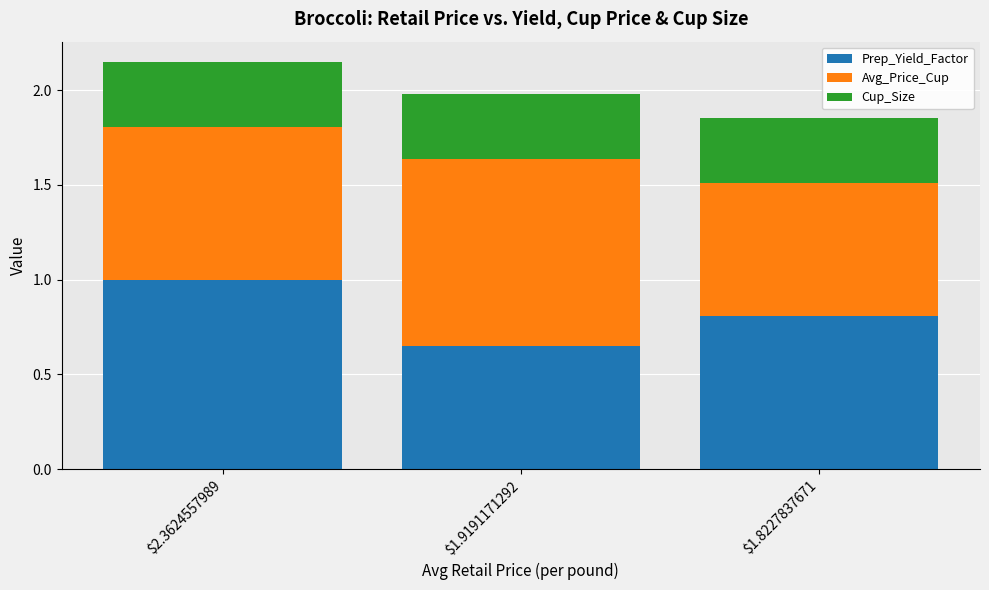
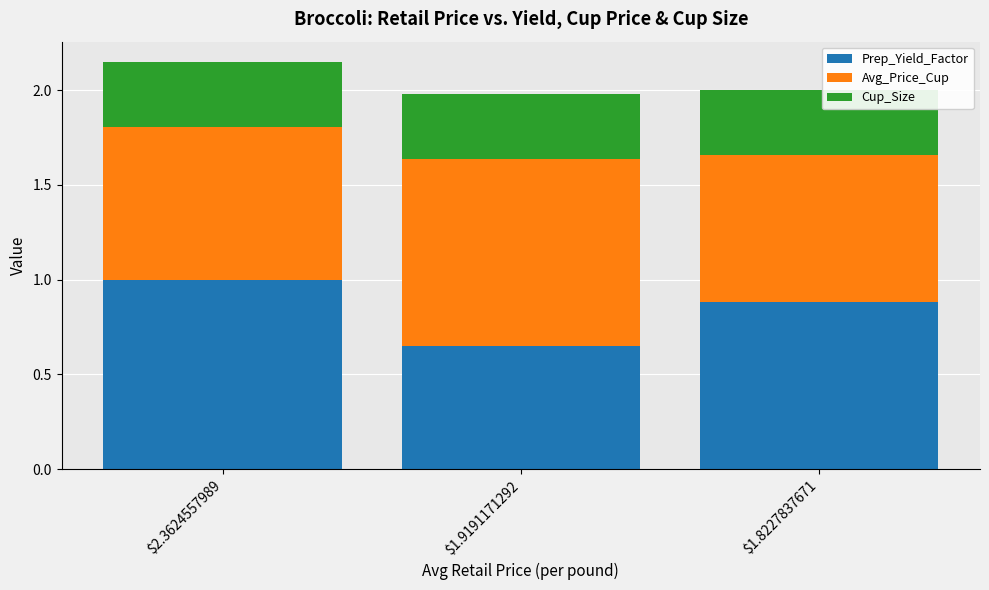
  {
    "Prep_Yield_Factor": {
      "$2.3624557989": 1.00,
      "$1.9191171292": 0.65,
-     "$1.8227837671": 0.81
+     "$1.8227837671": 0.88
    },
    "Avg_Price_Cup": {
      "$2.3624557989": 0.81,
      "$1.9191171292": 0.99,
-     "$1.8227837671": 0.71
+     "$1.8227837671": 0.78
    },
    "Cup_Size": {
      "$2.3624557989": 0.34,
      "$1.9191171292": 0.34,
      "$1.8227837671": 0.34
    }
  }
